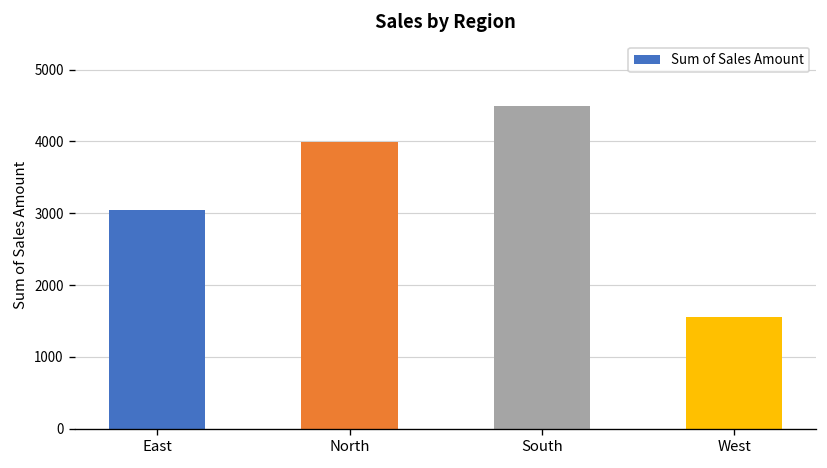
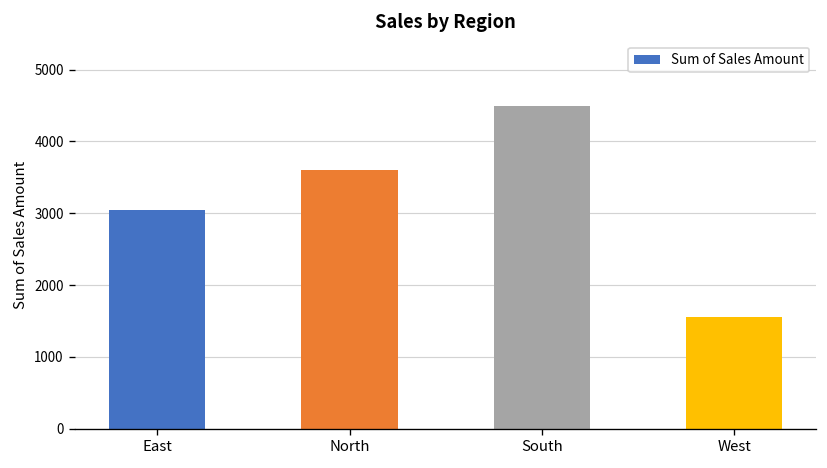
  {
    "East": 3000,
-   "North": 4000,
+   "North": 3600,
    "South": 4500,
    "West": 1600
  }
